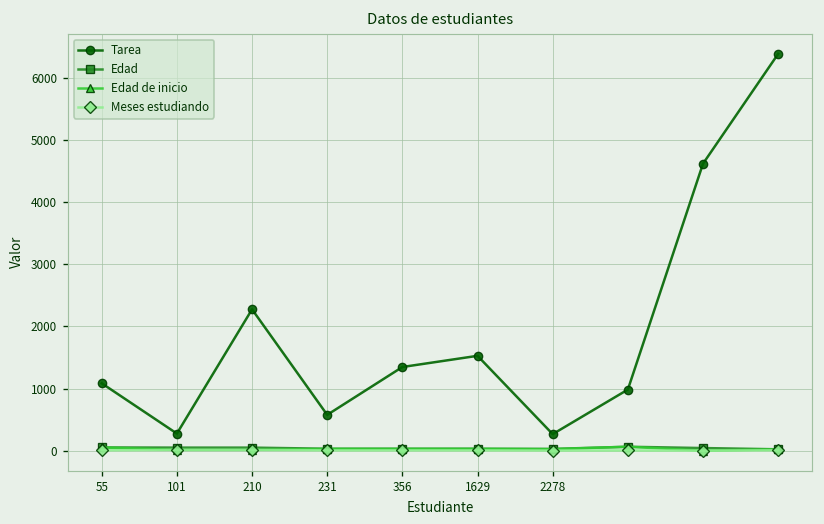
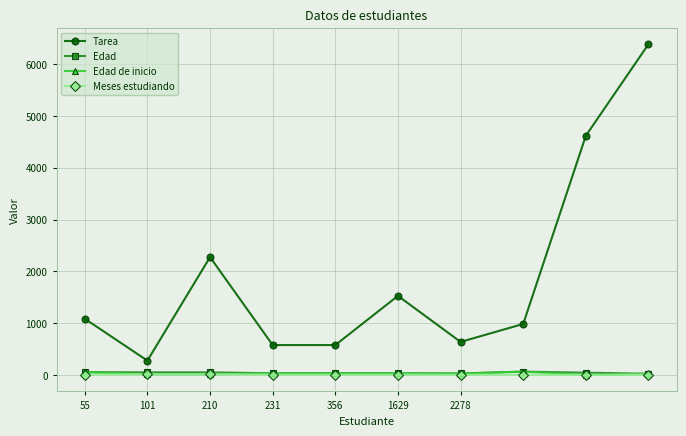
  {
    "Tarea": {
      "55": 1100,
      "101": 300,
      "210": 2300,
      "231": 600,
-     "356": 1300,
+     "356": 600,
      "1629": 1500,
-     "2278": 300
+     "2278": 600
    }
  }
